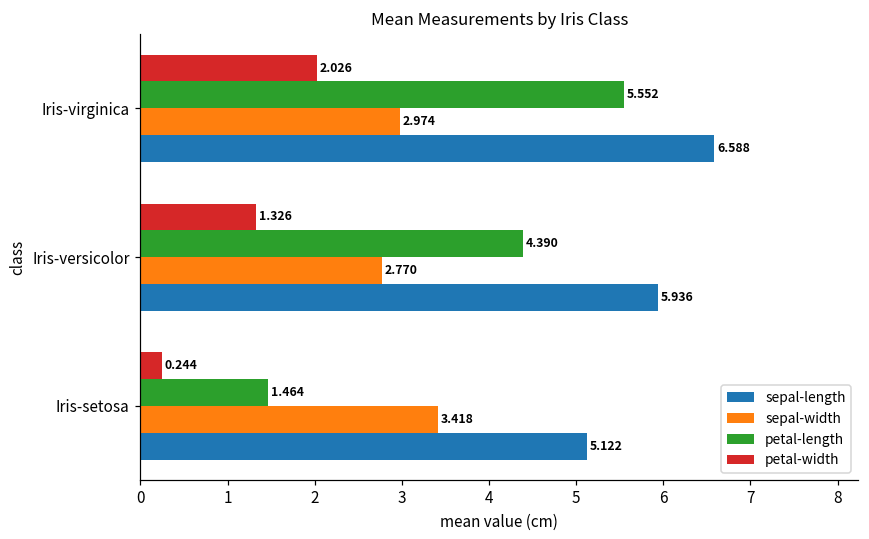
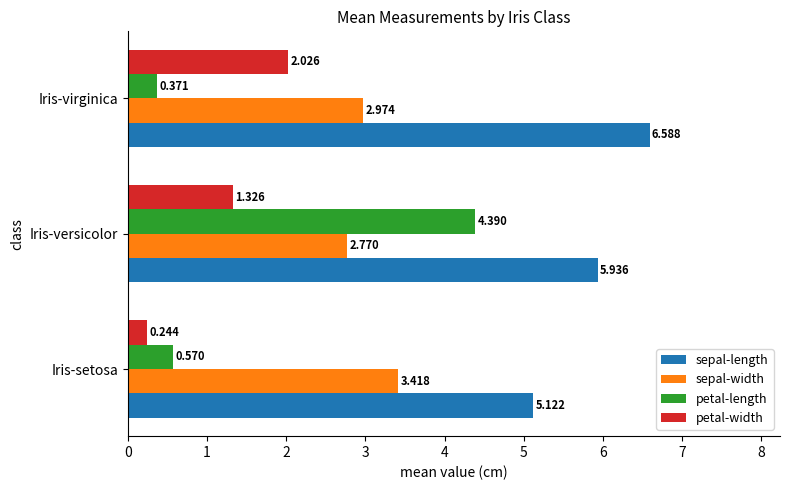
  {
    "sepal-length": {
      "Iris-virginica": 6.588,
      "Iris-versicolor": 5.936,
      "Iris-setosa": 5.122
    },
    "sepal-width": {
      "Iris-virginica": 2.974,
      "Iris-versicolor": 2.770,
      "Iris-setosa": 3.418
    },
    "petal-length": {
-     "Iris-virginica": 5.552,
+     "Iris-virginica": 0.371,
      "Iris-versicolor": 4.390,
-     "Iris-setosa": 1.464
+     "Iris-setosa": 0.570
    },
    "petal-width": {
      "Iris-virginica": 2.026,
      "Iris-versicolor": 1.326,
      "Iris-setosa": 0.244
    }
  }
